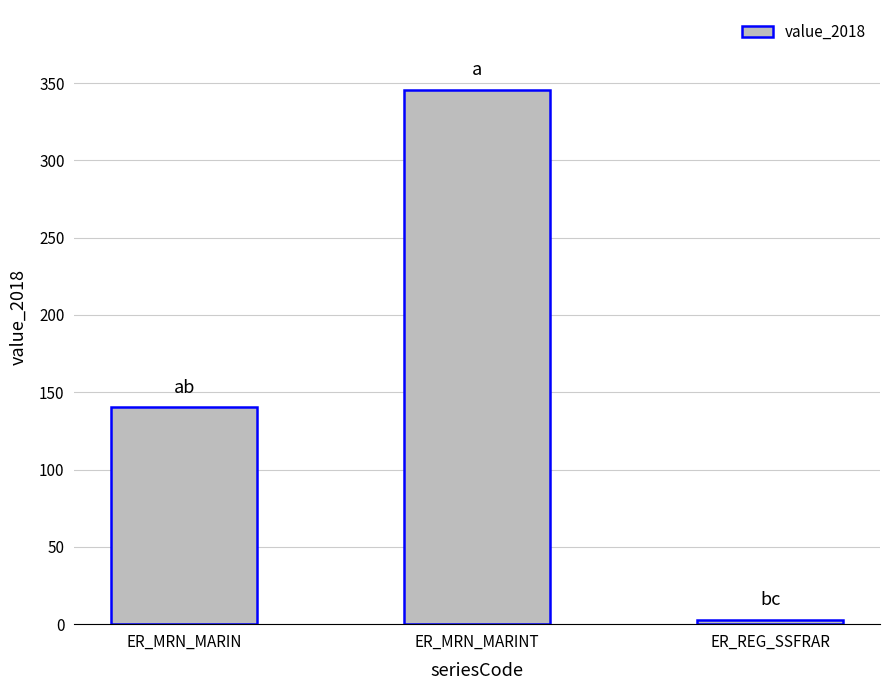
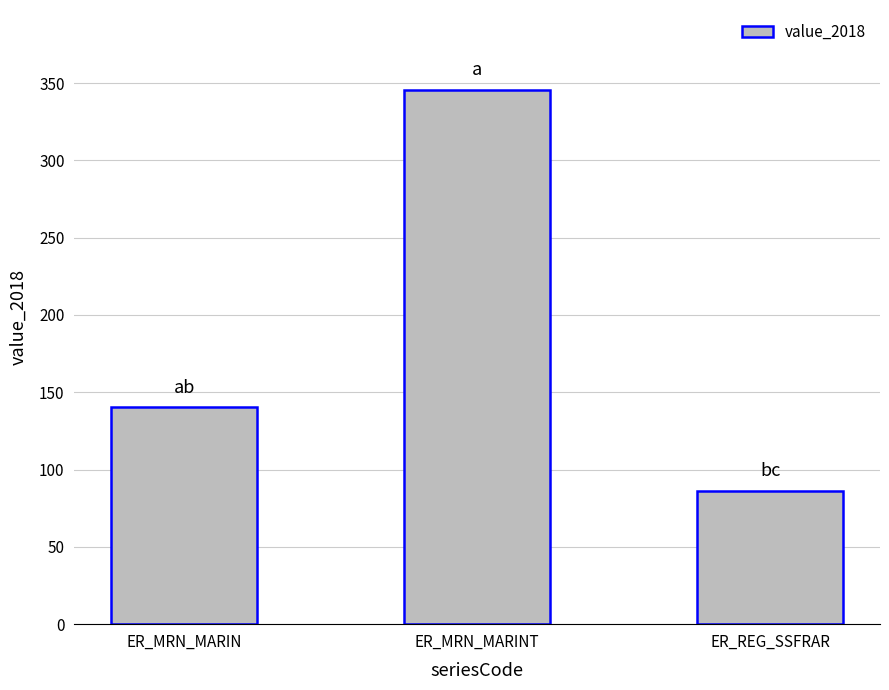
  {
    "ER_MRN_MARIN": 140,
    "ER_MRN_MARINT": 345,
-   "ER_REG_SSFRAR": 3
+   "ER_REG_SSFRAR": 86
  }
